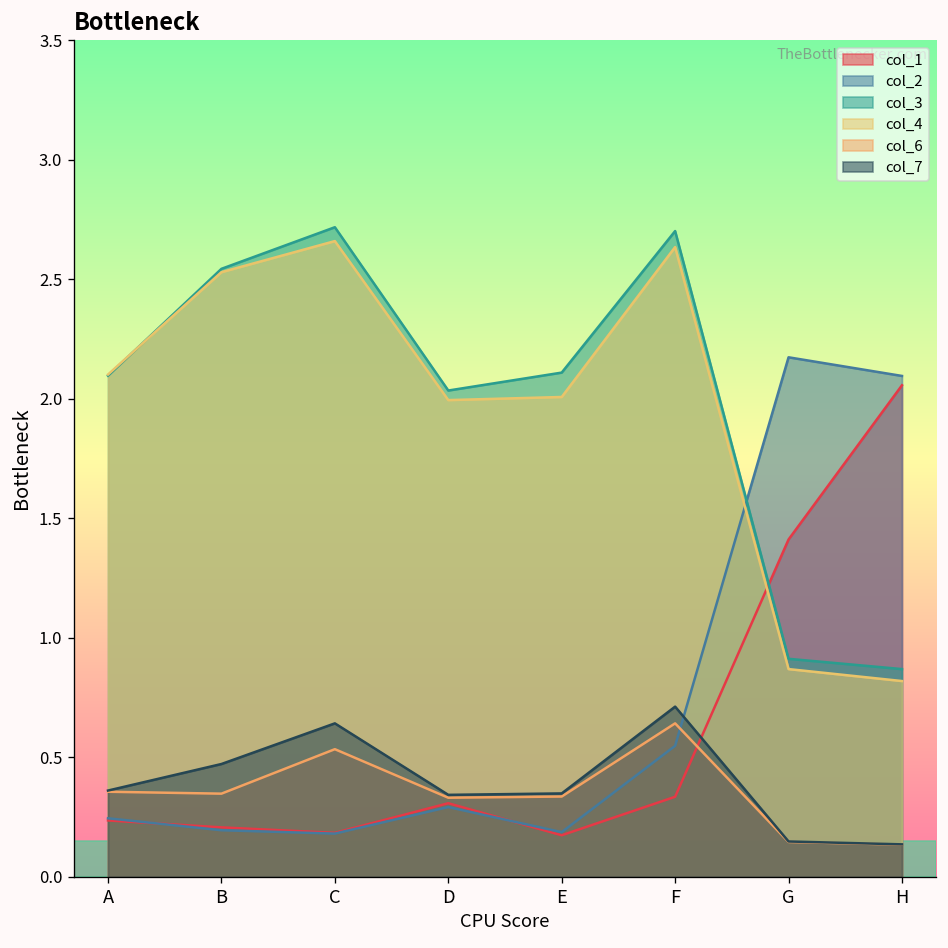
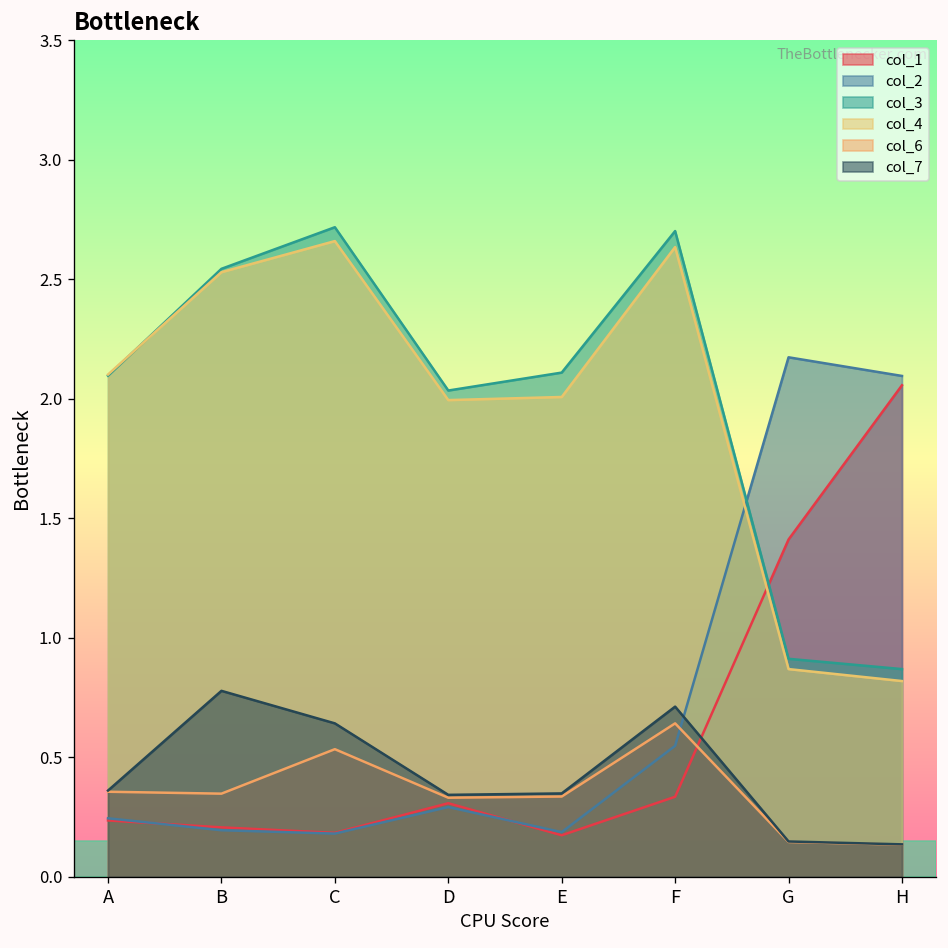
  {
    "col_1": {
      "D": 0.31,
      "E": 0.17,
      "F": 0.34,
      "G": 1.41,
      "H": 2.06
    },
    "col_7": {
-     "B": 0.47,
+     "B": 0.78,
      "C": 0.64,
      "E": 0.35,
      "F": 0.71
    }
  }
